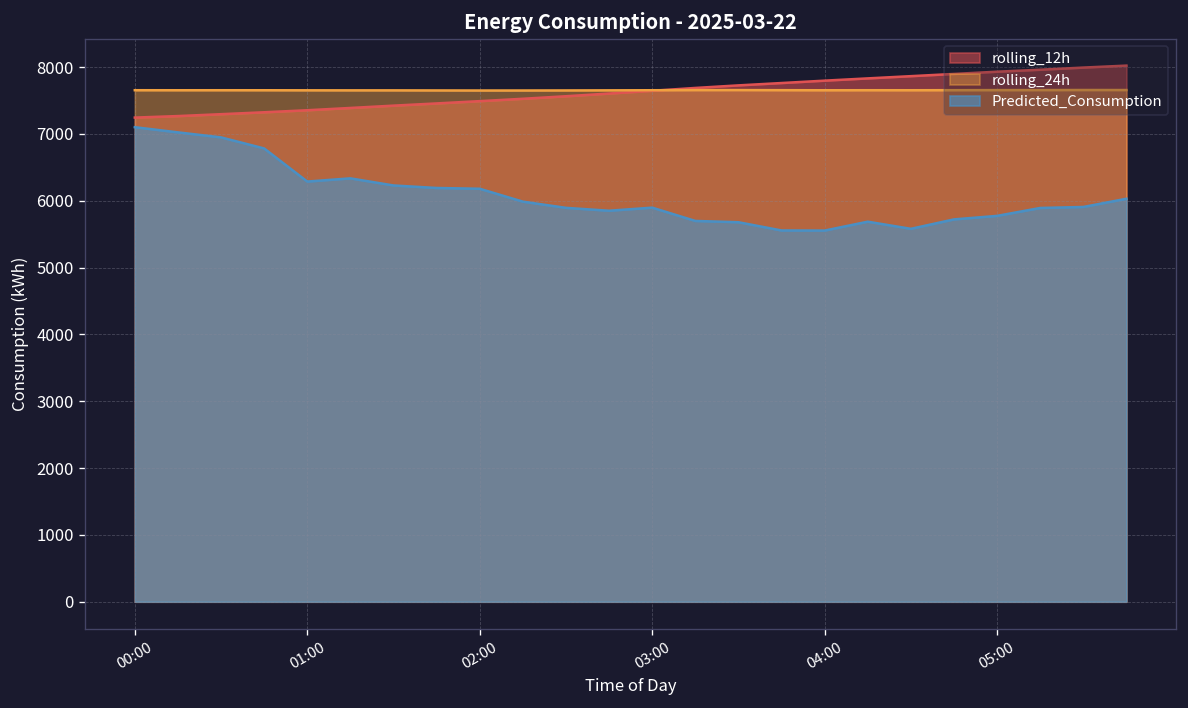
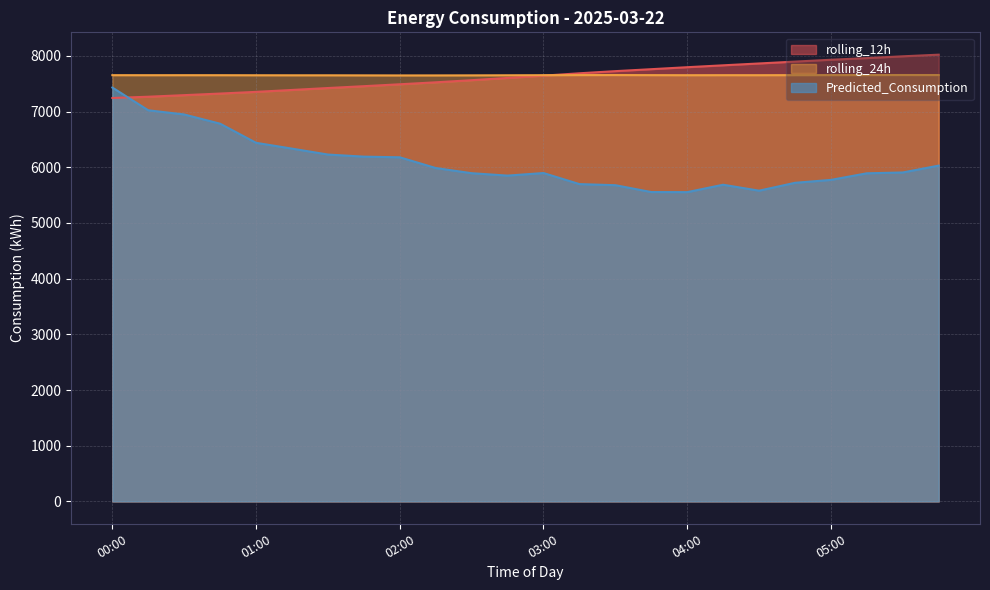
  {
    "Predicted_Consumption": {
-     "00:00": 7100,
-     "01:00": 6300,
+     "00:00": 7400,
+     "01:00": 6400,
      "02:00": 6200,
      "03:00": 5900,
      "04:00": 5600,
      "05:00": 5800
    }
  }
